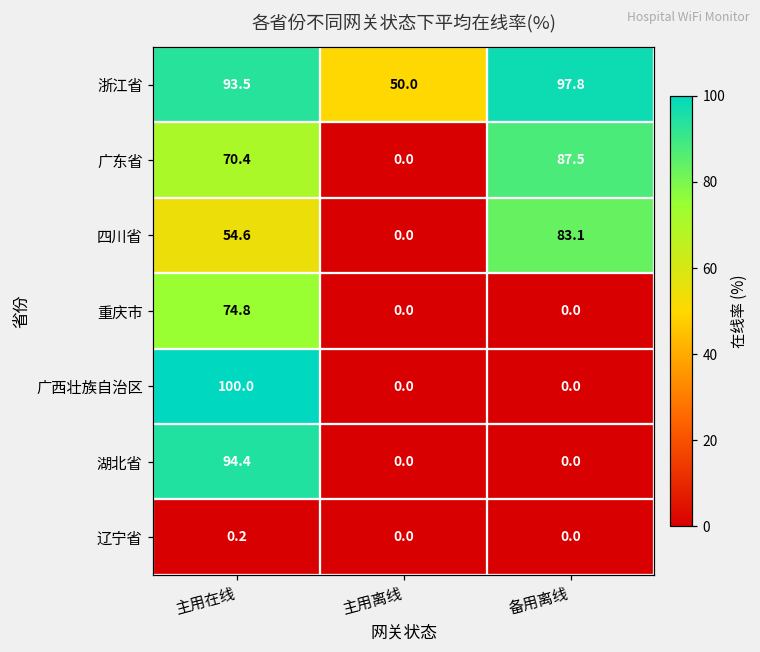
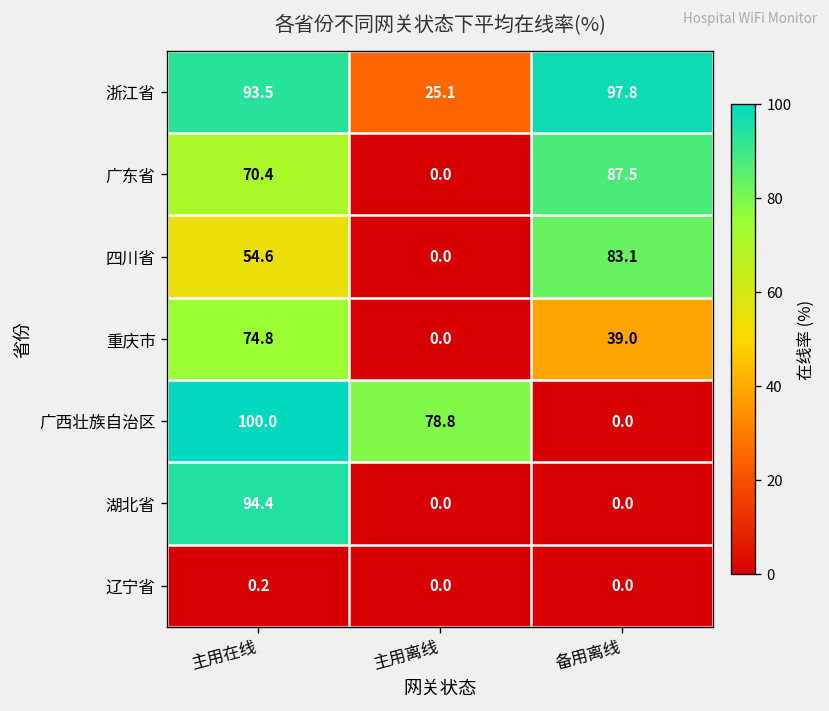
  {
    "浙江省": {
      "主用在线": 93.5,
-     "主用离线": 50.0,
+     "主用离线": 25.1,
      "备用离线": 97.8
    },
    "广东省": {
      "主用在线": 70.4,
      "主用离线": 0.0,
      "备用离线": 87.5
    },
    "四川省": {
      "主用在线": 54.6,
      "主用离线": 0.0,
      "备用离线": 83.1
    },
    "重庆市": {
      "主用在线": 74.8,
      "主用离线": 0.0,
-     "备用离线": 0.0
+     "备用离线": 39.0
    },
    "广西壮族自治区": {
      "主用在线": 100.0,
-     "主用离线": 0.0,
+     "主用离线": 78.8,
      "备用离线": 0.0
    },
    "湖北省": {
      "主用在线": 94.4,
      "主用离线": 0.0,
      "备用离线": 0.0
    },
    "辽宁省": {
      "主用在线": 0.2,
      "主用离线": 0.0,
      "备用离线": 0.0
    }
  }
